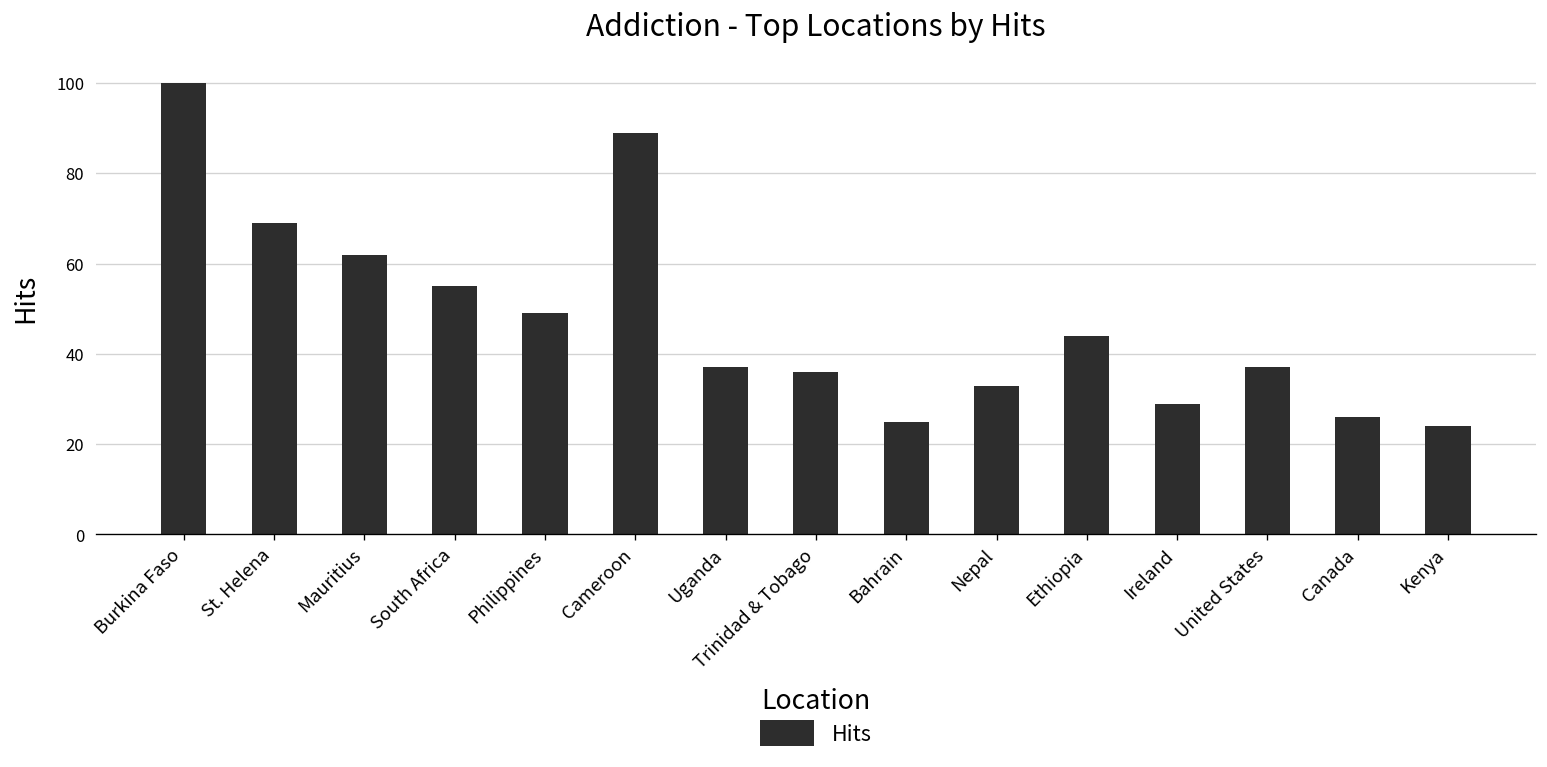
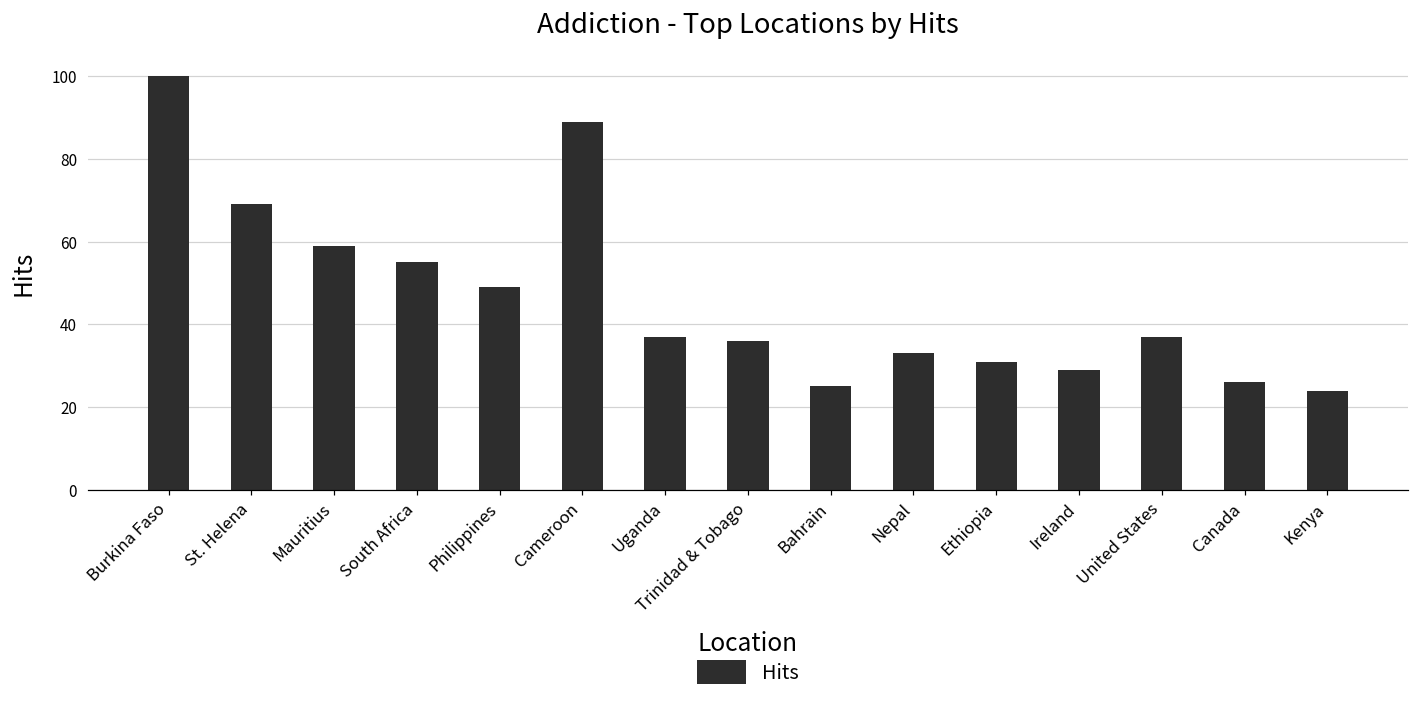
  {
    "Burkina Faso": 100,
    "St. Helena": 69,
-   "Mauritius": 62,
+   "Mauritius": 59,
    "South Africa": 55,
    "Philippines": 49,
    "Cameroon": 89,
    "Uganda": 37,
    "Trinidad & Tobago": 36,
    "Bahrain": 25,
    "Nepal": 33,
-   "Ethiopia": 44,
+   "Ethiopia": 31,
    "Ireland": 29,
    "United States": 37,
    "Canada": 26,
    "Kenya": 24
  }
